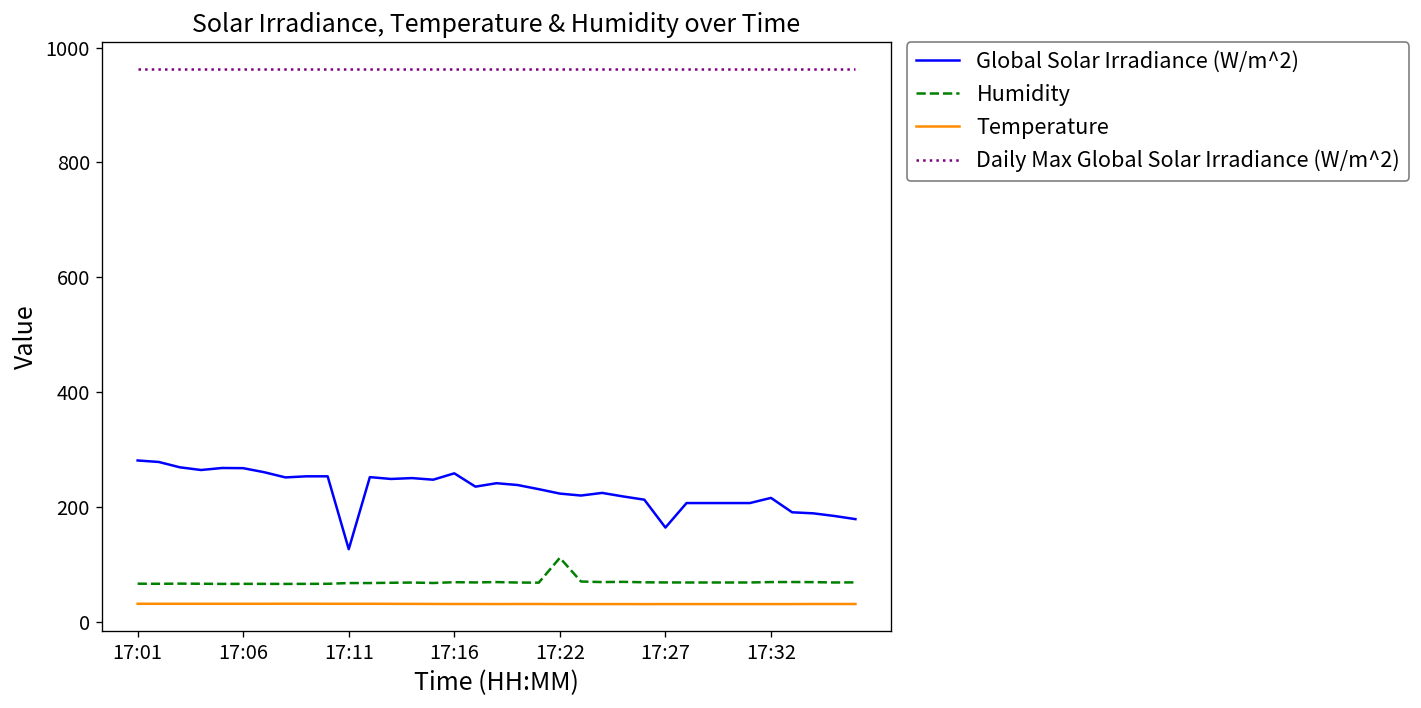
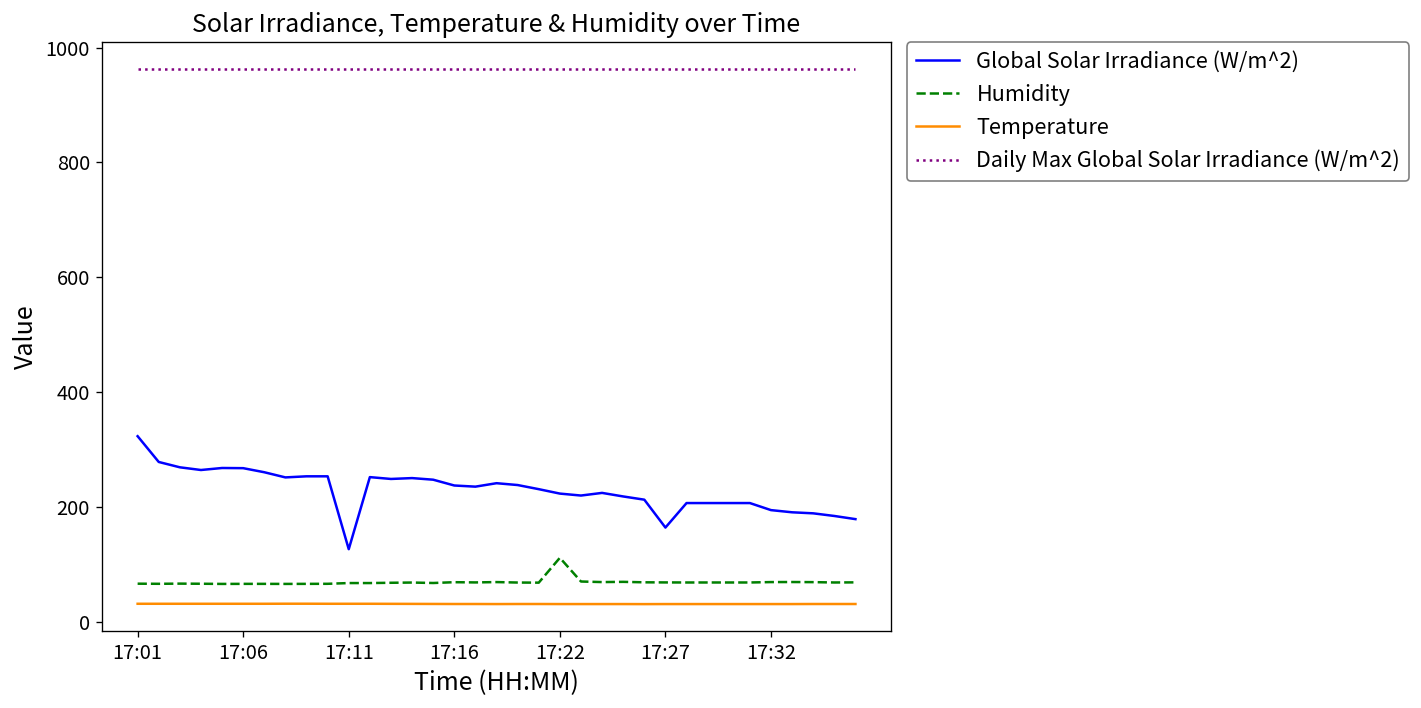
  {
    "Global Solar Irradiance (W/m^2)": {
-     "17:01": 280,
+     "17:01": 320,
      "17:06": 270,
      "17:11": 130,
-     "17:16": 260,
+     "17:16": 240,
      "17:22": 220,
      "17:27": 160,
-     "17:32": 220
+     "17:32": 190
    },
    "Humidity": {
      "17:01": 70,
      "17:06": 70,
      "17:11": 70,
      "17:16": 70,
      "17:22": 110,
      "17:27": 70,
      "17:32": 70
    },
    "Temperature": {
      "17:01": 30,
      "17:06": 30,
      "17:11": 30,
      "17:16": 30,
      "17:22": 30,
      "17:27": 30,
      "17:32": 30
    },
    "Daily Max Global Solar Irradiance (W/m^2)": {
      "17:01": 960,
      "17:06": 960,
      "17:11": 960,
      "17:16": 960,
      "17:22": 960,
      "17:27": 960,
      "17:32": 960
    }
  }
